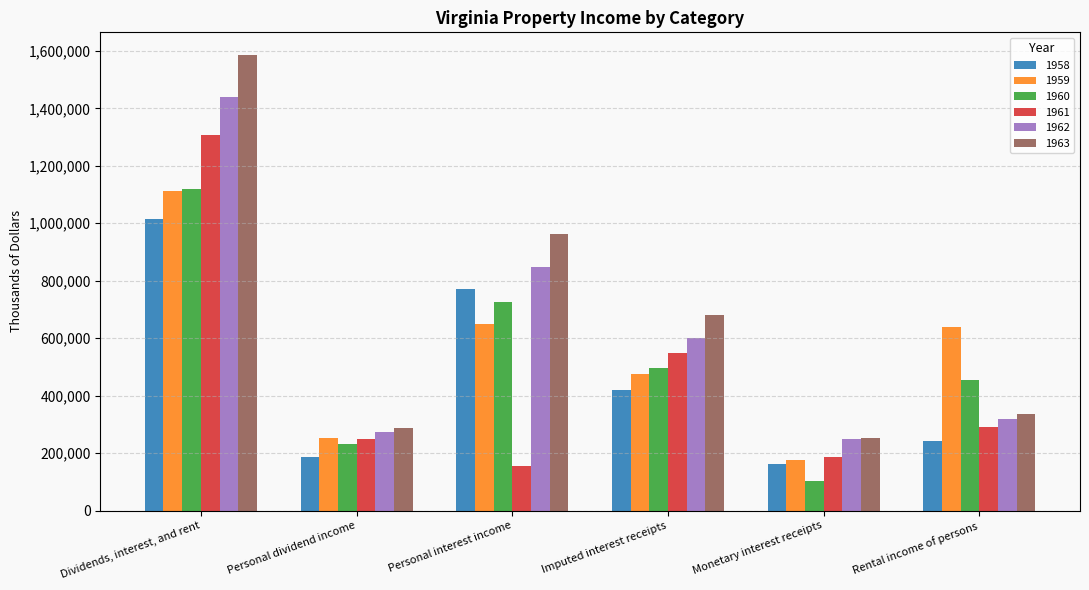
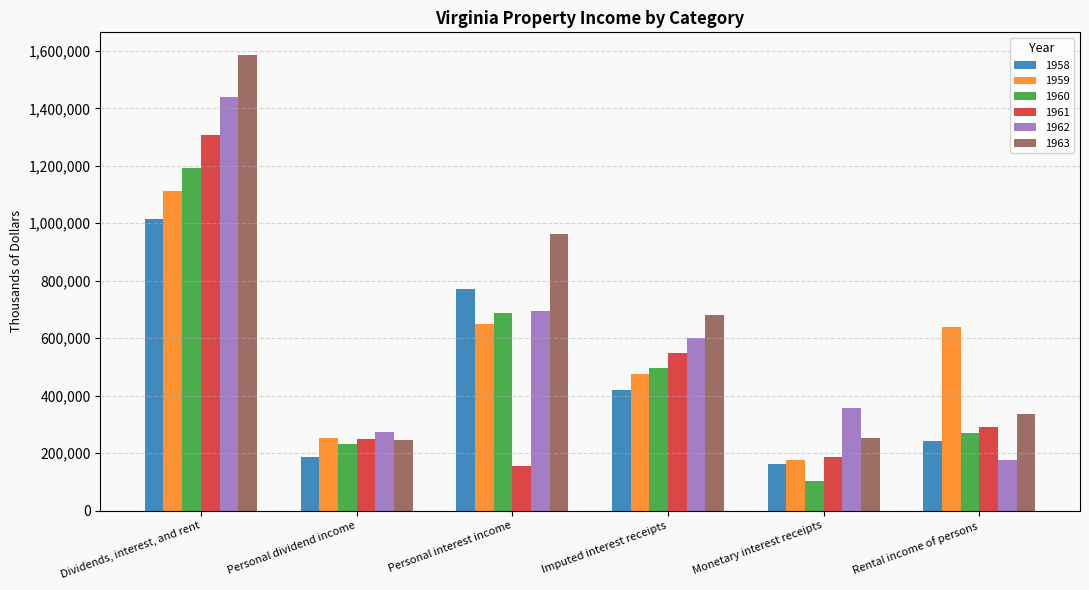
  {
    "1958": {
      "Dividends, interest, and rent": "1,010,000",
      "Personal dividend income": "190,000",
      "Personal interest income": "770,000",
      "Imputed interest receipts": "420,000",
      "Monetary interest receipts": "160,000",
      "Rental income of persons": "240,000"
    },
    "1959": {
      "Dividends, interest, and rent": "1,110,000",
      "Personal dividend income": "250,000",
      "Personal interest income": "650,000",
      "Imputed interest receipts": "470,000",
      "Monetary interest receipts": "180,000",
      "Rental income of persons": "640,000"
    },
    "1960": {
-     "Dividends, interest, and rent": "1,120,000",
+     "Dividends, interest, and rent": "1,190,000",
      "Personal dividend income": "230,000",
-     "Personal interest income": "730,000",
+     "Personal interest income": "690,000",
      "Imputed interest receipts": "500,000",
      "Monetary interest receipts": "100,000",
-     "Rental income of persons": "460,000"
+     "Rental income of persons": "270,000"
    },
    "1961": {
      "Dividends, interest, and rent": "1,310,000",
      "Personal dividend income": "250,000",
      "Personal interest income": "160,000",
      "Imputed interest receipts": "550,000",
      "Monetary interest receipts": "190,000",
      "Rental income of persons": "290,000"
    },
    "1962": {
      "Dividends, interest, and rent": "1,440,000",
      "Personal dividend income": "270,000",
-     "Personal interest income": "850,000",
+     "Personal interest income": "690,000",
      "Imputed interest receipts": "600,000",
-     "Monetary interest receipts": "250,000",
-     "Rental income of persons": "320,000"
+     "Monetary interest receipts": "360,000",
+     "Rental income of persons": "180,000"
    },
    "1963": {
      "Dividends, interest, and rent": "1,590,000",
-     "Personal dividend income": "290,000",
+     "Personal dividend income": "240,000",
      "Personal interest income": "960,000",
      "Imputed interest receipts": "680,000",
      "Monetary interest receipts": "250,000",
      "Rental income of persons": "340,000"
    }
  }
